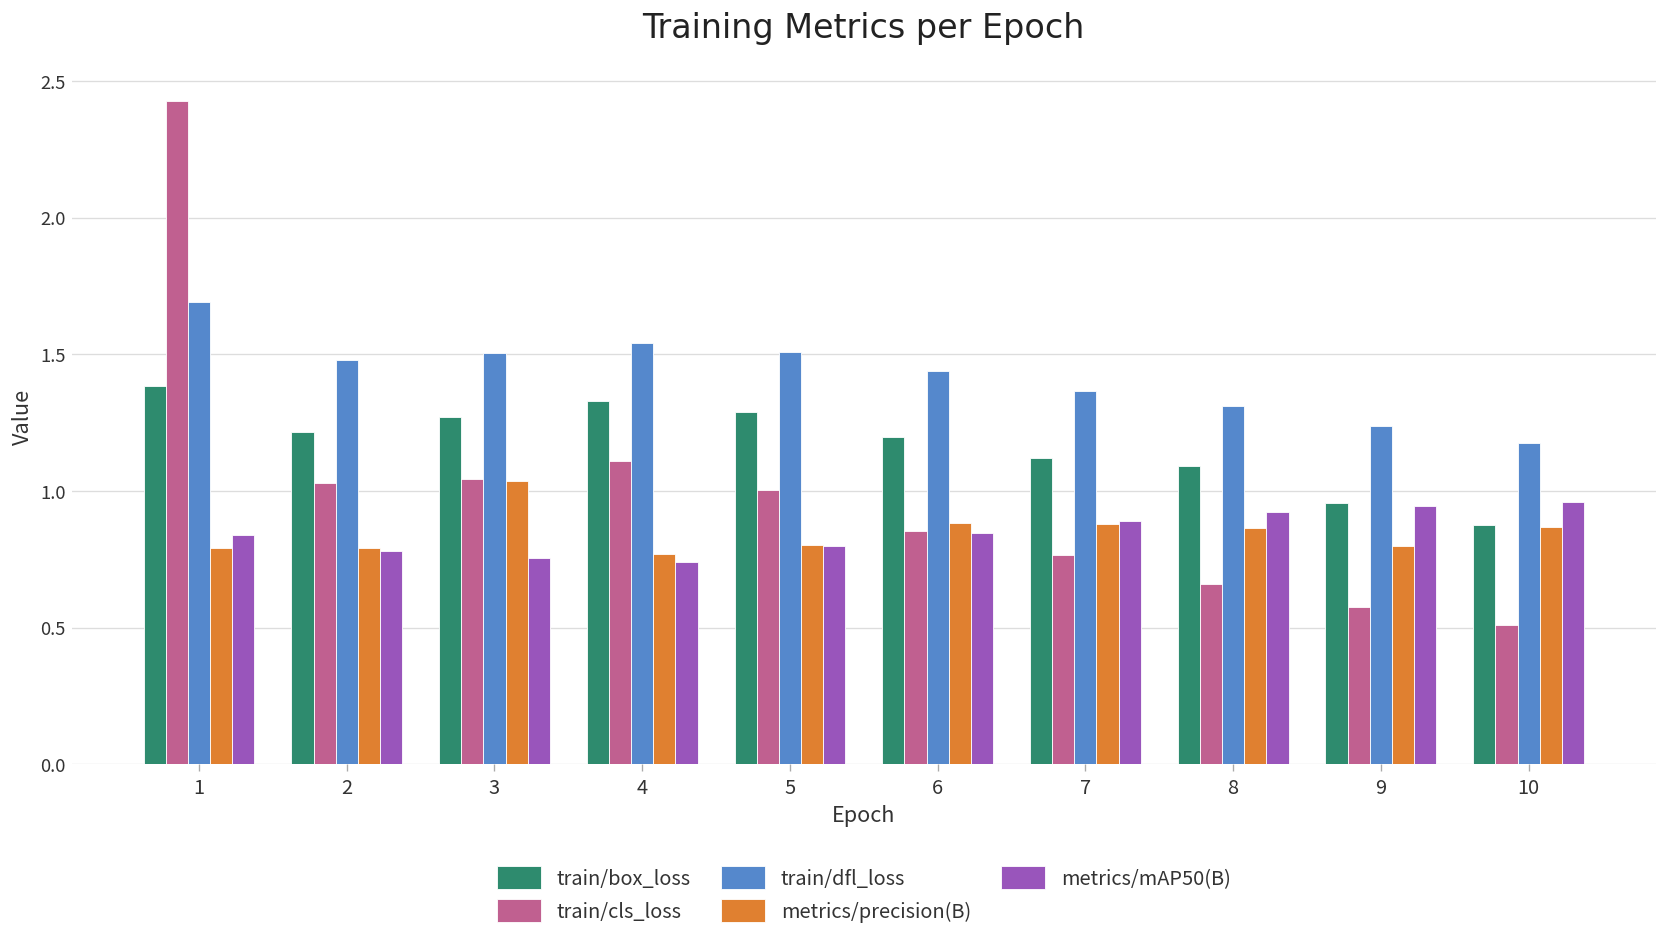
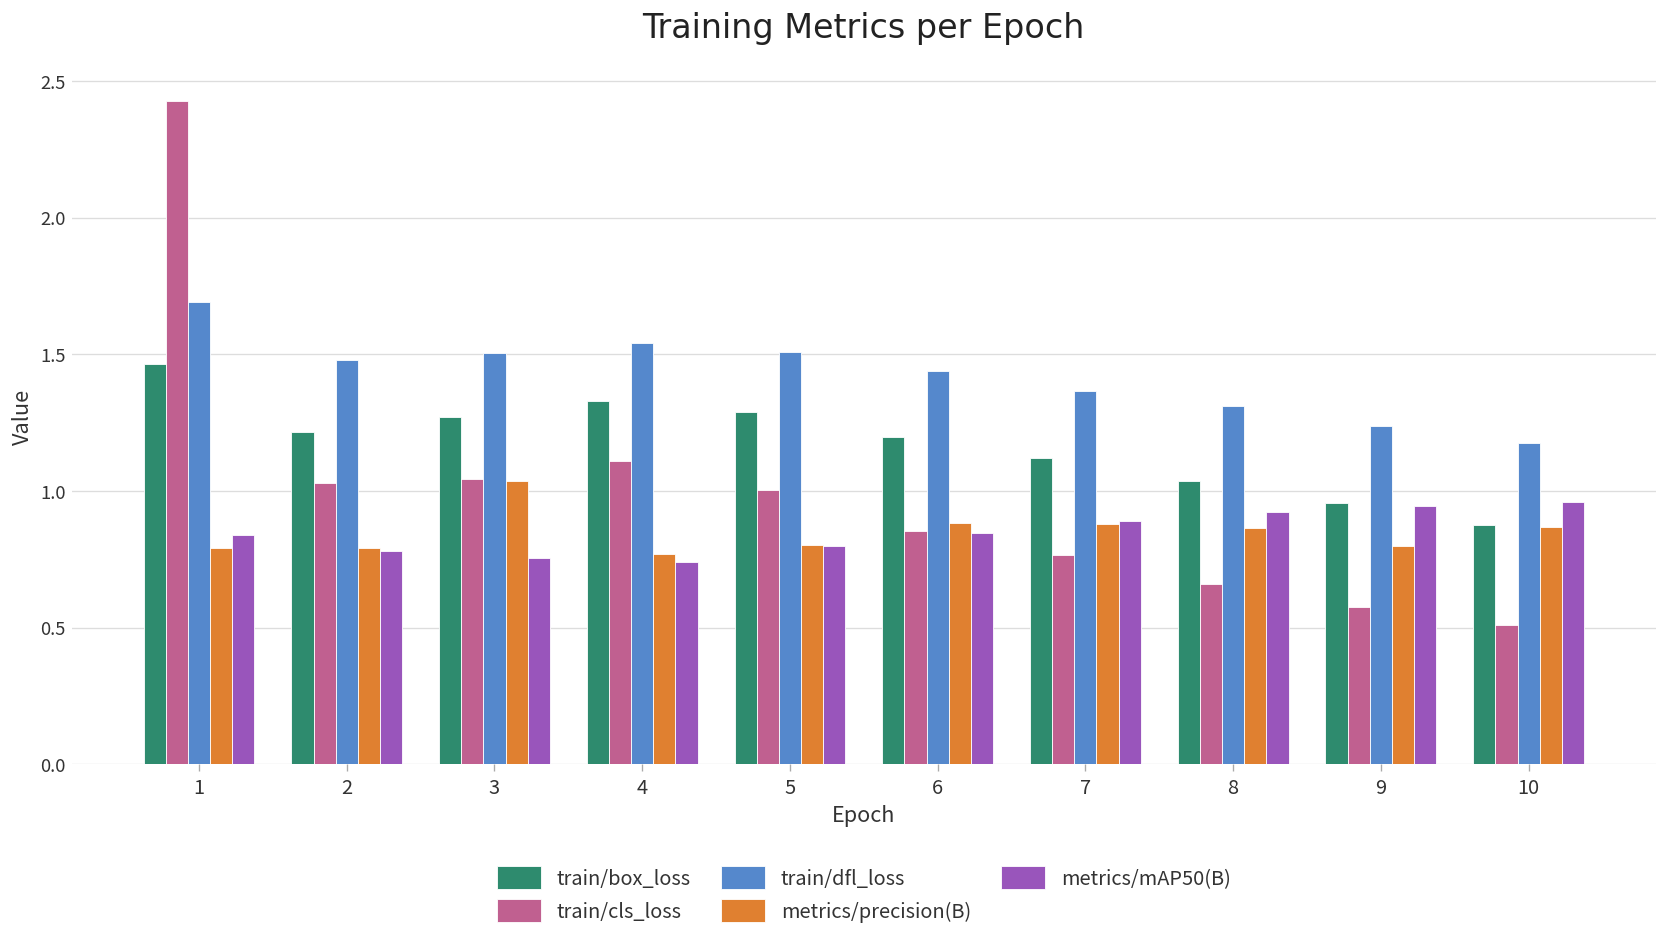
  {
    "train/box_loss": {
-     "1": 1.38,
+     "1": 1.46,
      "2": 1.22,
      "3": 1.27,
      "4": 1.33,
      "5": 1.29,
      "6": 1.20,
      "7": 1.12,
-     "8": 1.09,
+     "8": 1.04,
      "9": 0.95,
      "10": 0.87
    },
    "train/dfl_loss": {
      "1": 1.69,
      "2": 1.48,
      "3": 1.50,
      "4": 1.54,
      "5": 1.51,
      "6": 1.44,
      "7": 1.37,
      "8": 1.31,
      "9": 1.24,
      "10": 1.18
    },
    "metrics/precision(B)": {
      "1": 0.79,
      "2": 0.79,
      "3": 1.04,
      "4": 0.77,
      "5": 0.80,
      "6": 0.88,
      "7": 0.88,
      "8": 0.87,
      "9": 0.80,
      "10": 0.87
    }
  }
